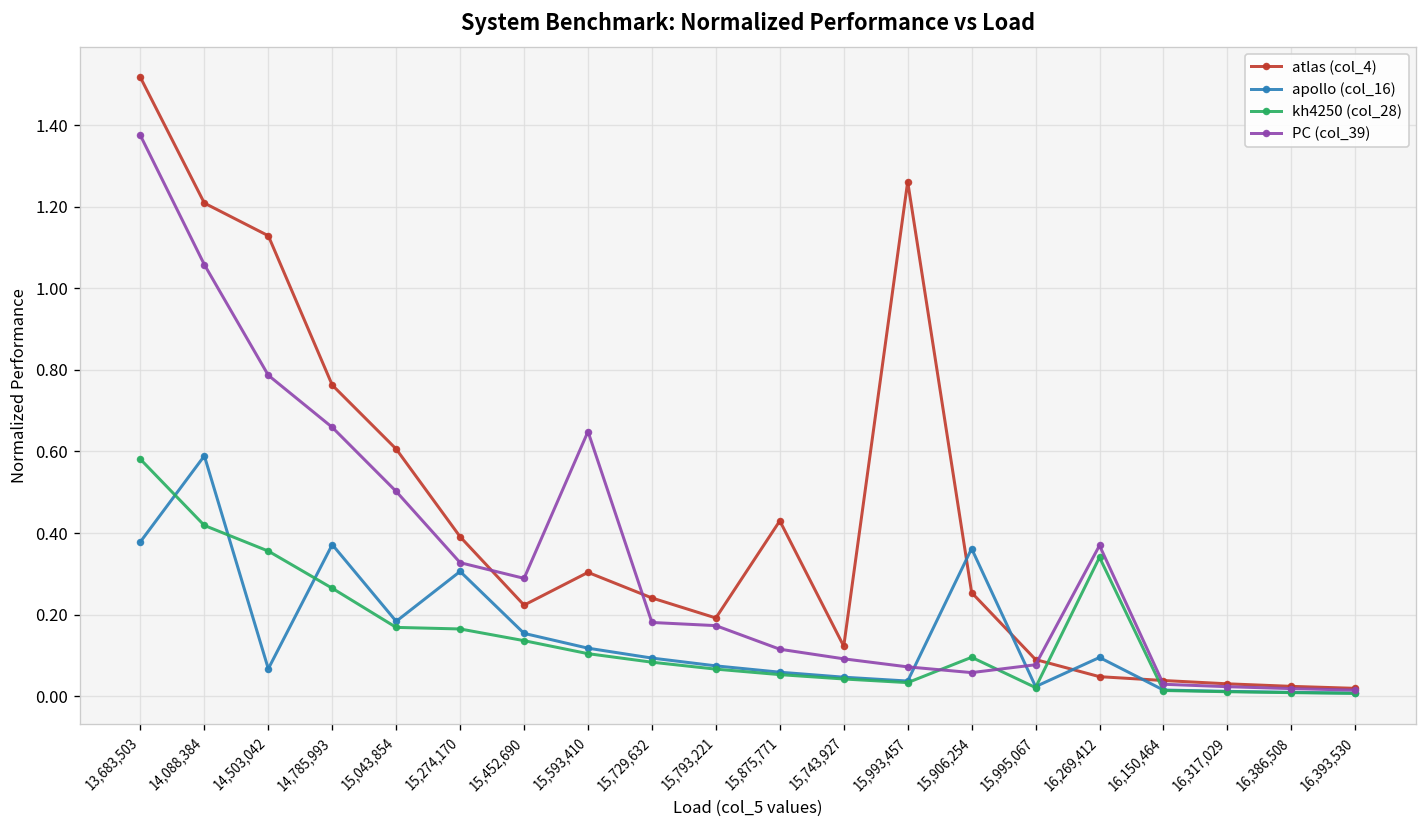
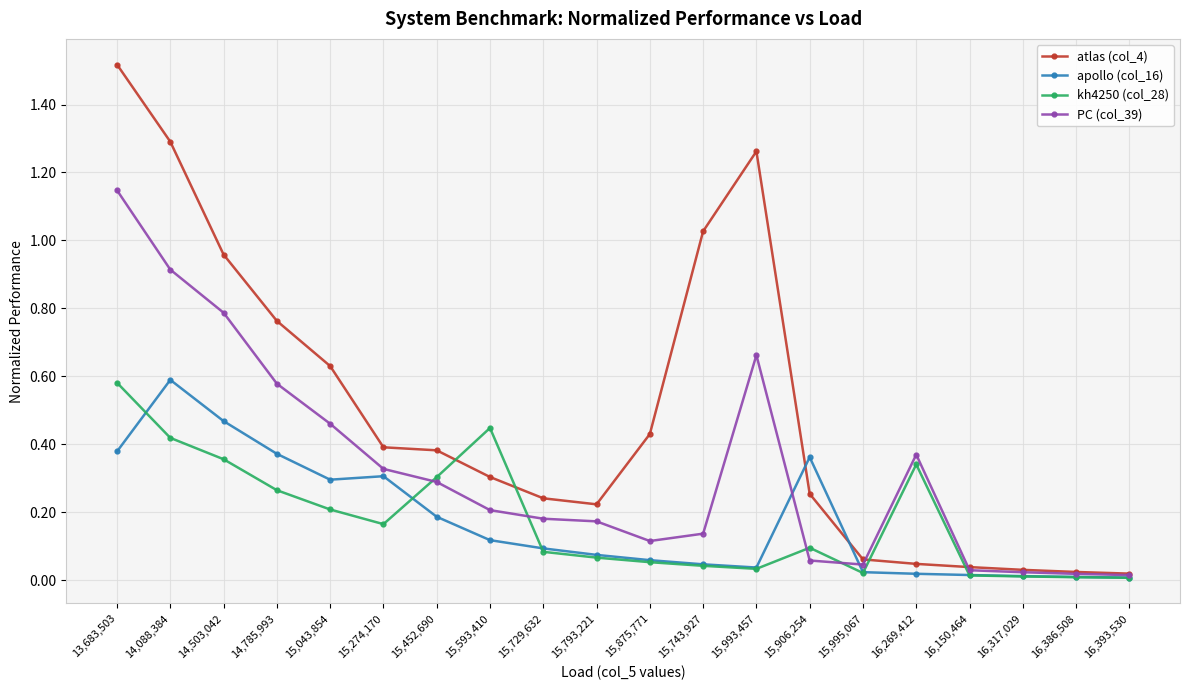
  {
    "atlas (col_4)": {
      "13,683,503": 1.52,
-     "14,088,384": 1.21,
-     "14,503,042": 1.13,
+     "14,088,384": 1.29,
+     "14,503,042": 0.96,
      "14,785,993": 0.76,
-     "15,043,854": 0.61,
+     "15,043,854": 0.63,
      "15,274,170": 0.39,
-     "15,452,690": 0.22,
+     "15,452,690": 0.38,
      "15,593,410": 0.30,
      "15,729,632": 0.24,
-     "15,793,221": 0.19,
+     "15,793,221": 0.22,
      "15,875,771": 0.43,
-     "15,743,927": 0.12,
+     "15,743,927": 1.03,
      "15,993,457": 1.26,
      "15,906,254": 0.25,
-     "15,995,067": 0.09,
+     "15,995,067": 0.06,
      "16,269,412": 0.05,
      "16,150,464": 0.04
    },
    "apollo (col_16)": {
      "13,683,503": 0.38,
      "14,088,384": 0.59,
-     "14,503,042": 0.07,
+     "14,503,042": 0.47,
      "14,785,993": 0.37,
-     "15,043,854": 0.18,
+     "15,043,854": 0.30,
      "15,274,170": 0.31,
-     "15,452,690": 0.15,
+     "15,452,690": 0.19,
      "15,593,410": 0.12,
      "15,729,632": 0.09,
      "15,793,221": 0.07,
      "15,906,254": 0.36,
-     "16,269,412": 0.09
+     "16,269,412": 0.02
    },
    "kh4250 (col_28)": {
      "13,683,503": 0.58,
      "14,088,384": 0.42,
      "14,503,042": 0.36,
      "14,785,993": 0.26,
-     "15,043,854": 0.17,
+     "15,043,854": 0.21,
      "15,274,170": 0.16,
-     "15,452,690": 0.14,
-     "15,593,410": 0.10,
+     "15,452,690": 0.30,
+     "15,593,410": 0.45,
      "15,729,632": 0.08,
      "15,793,221": 0.07,
      "15,906,254": 0.10,
      "16,269,412": 0.34
    },
    "PC (col_39)": {
-     "13,683,503": 1.38,
-     "14,088,384": 1.06,
+     "13,683,503": 1.15,
+     "14,088,384": 0.91,
      "14,503,042": 0.79,
-     "14,785,993": 0.66,
-     "15,043,854": 0.50,
+     "14,785,993": 0.58,
+     "15,043,854": 0.46,
      "15,274,170": 0.33,
      "15,452,690": 0.29,
-     "15,593,410": 0.65,
+     "15,593,410": 0.21,
      "15,729,632": 0.18,
      "15,793,221": 0.17,
      "15,875,771": 0.11,
-     "15,743,927": 0.09,
-     "15,993,457": 0.07,
+     "15,743,927": 0.14,
+     "15,993,457": 0.66,
      "15,906,254": 0.06,
-     "15,995,067": 0.08,
+     "15,995,067": 0.05,
      "16,269,412": 0.37,
      "16,150,464": 0.03
    }
  }
